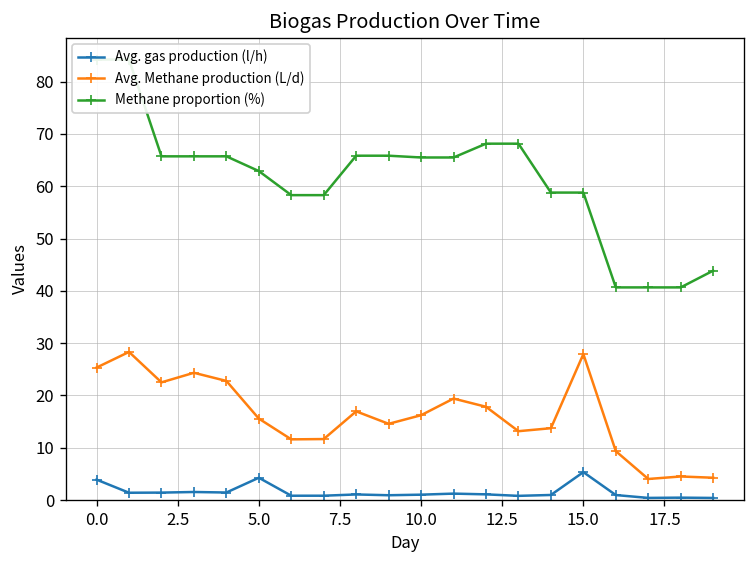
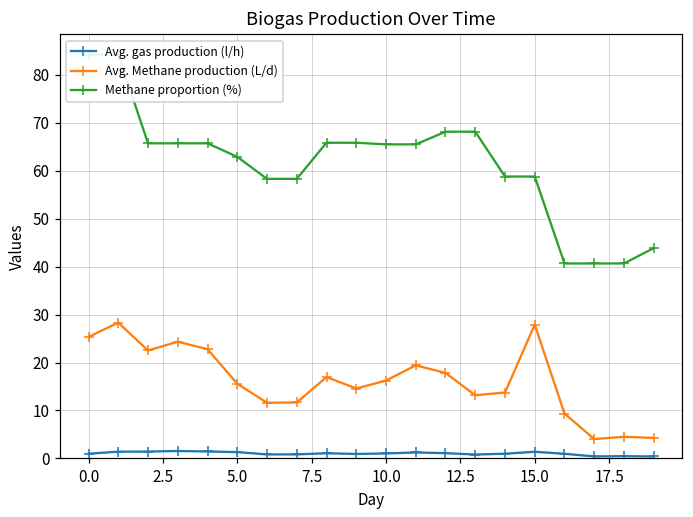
  {
    "Avg. gas production (l/h)": {
-     "0.0": 4,
-     "5.0": 4,
+     "0.0": 1,
+     "5.0": 1,
      "10.0": 1,
-     "15.0": 5
+     "15.0": 1
    },
    "Avg. Methane production (L/d)": {
      "0.0": 25,
      "5.0": 16,
      "10.0": 16,
      "15.0": 28
    },
    "Methane proportion (%)": {
      "5.0": 63,
      "10.0": 66,
      "15.0": 59
    }
  }
